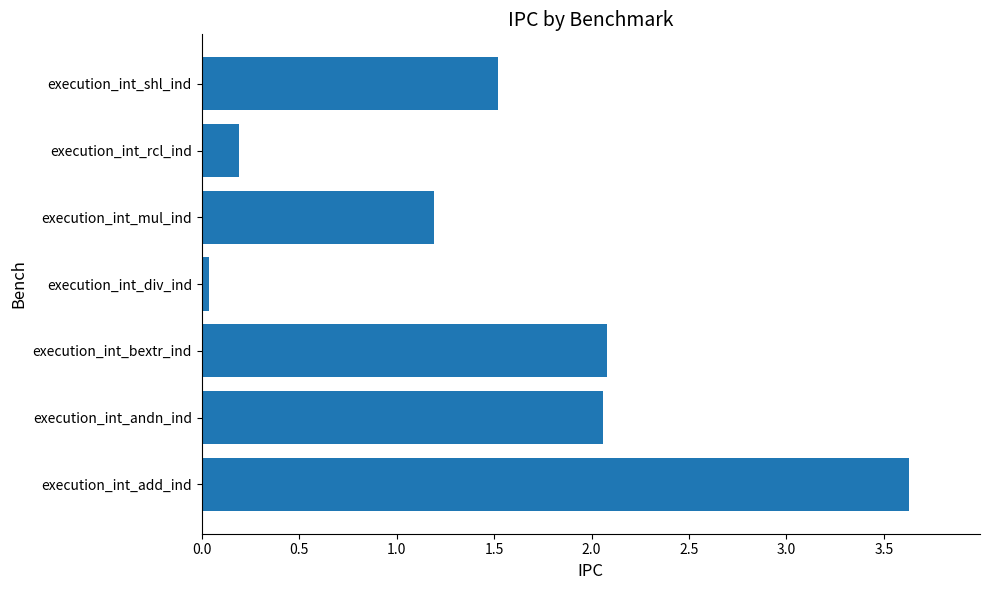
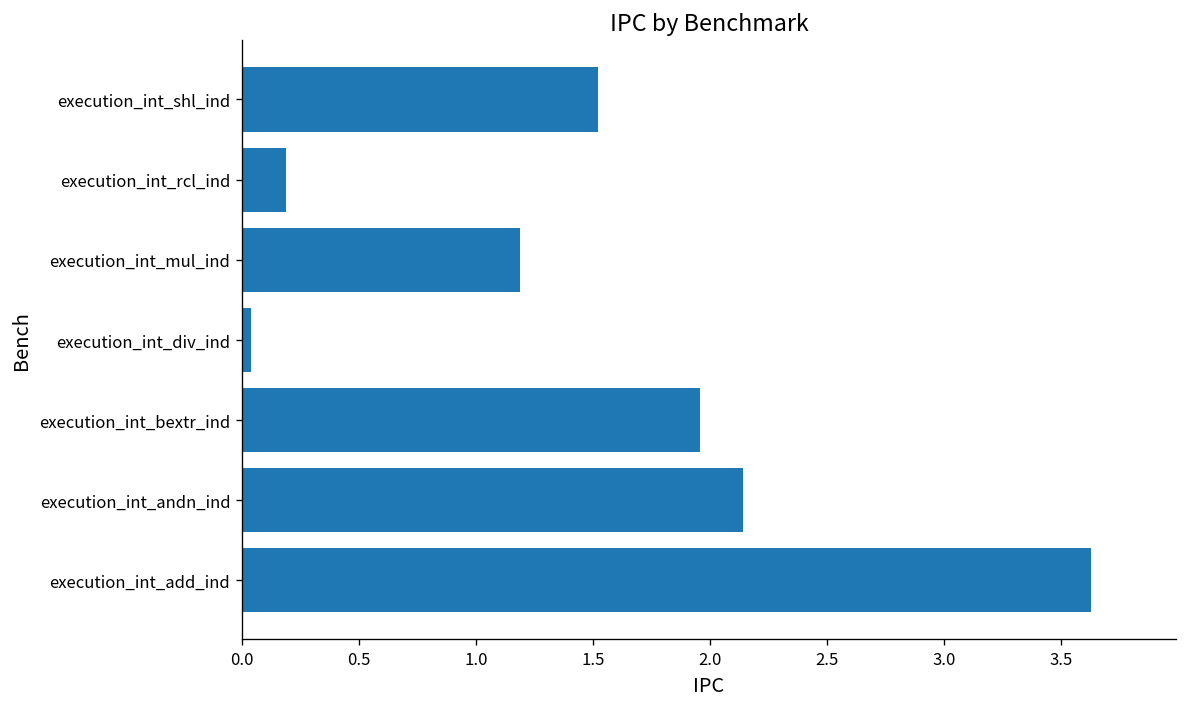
  {
    "execution_int_shl_ind": 1.52,
    "execution_int_rcl_ind": 0.19,
    "execution_int_mul_ind": 1.19,
    "execution_int_div_ind": 0.04,
-   "execution_int_bextr_ind": 2.08,
-   "execution_int_andn_ind": 2.06,
+   "execution_int_bextr_ind": 1.96,
+   "execution_int_andn_ind": 2.14,
    "execution_int_add_ind": 3.63
  }
